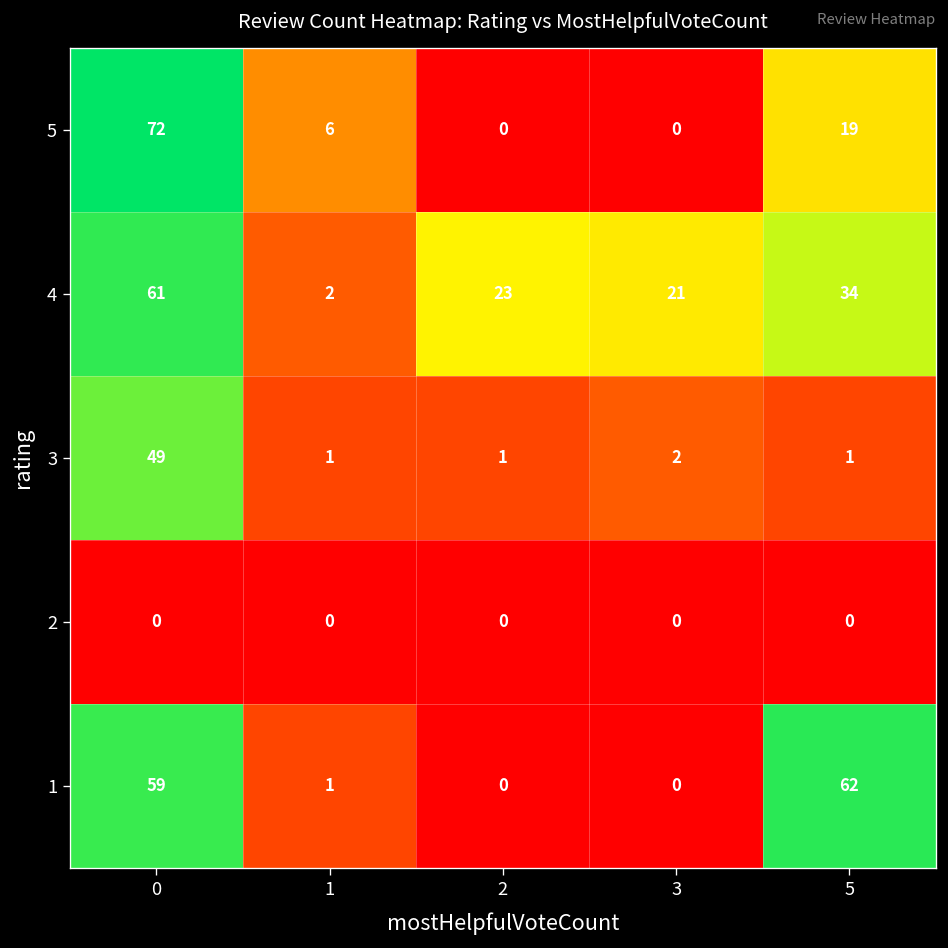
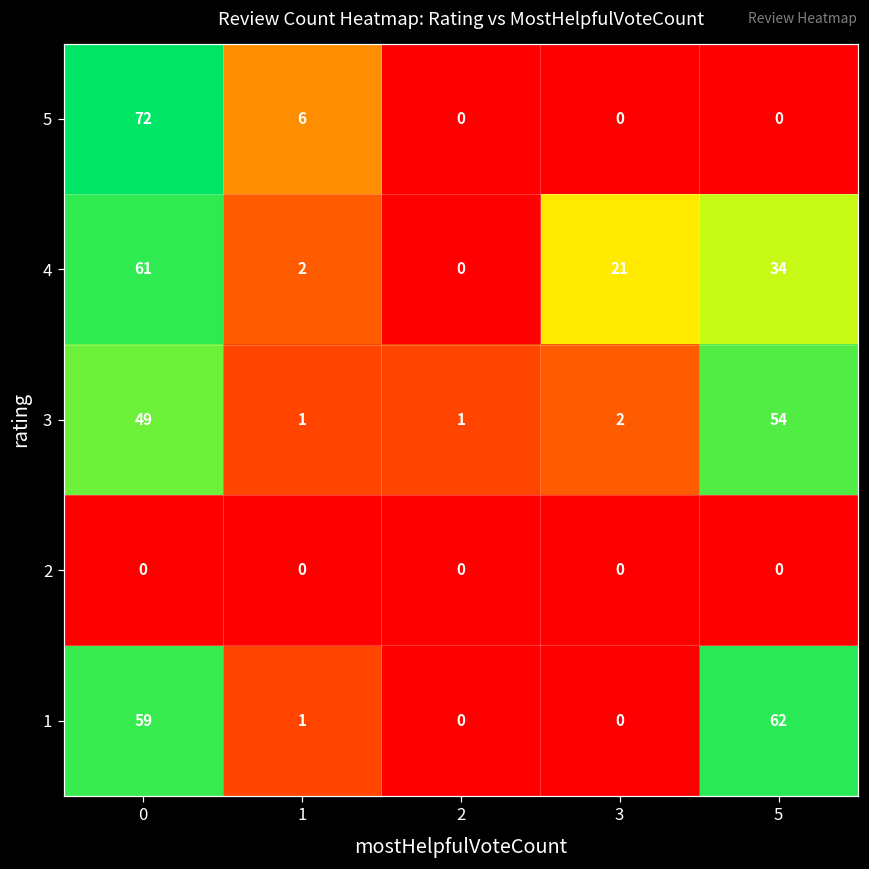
  {
    "5": {
      "0": 72,
      "1": 6,
      "2": 0,
      "3": 0,
-     "5": 19
+     "5": 0
    },
    "4": {
      "0": 61,
      "1": 2,
-     "2": 23,
+     "2": 0,
      "3": 21,
      "5": 34
    },
    "3": {
      "0": 49,
      "1": 1,
      "2": 1,
      "3": 2,
-     "5": 1
+     "5": 54
    },
    "2": {
      "0": 0,
      "1": 0,
      "2": 0,
      "3": 0,
      "5": 0
    },
    "1": {
      "0": 59,
      "1": 1,
      "2": 0,
      "3": 0,
      "5": 62
    }
  }
